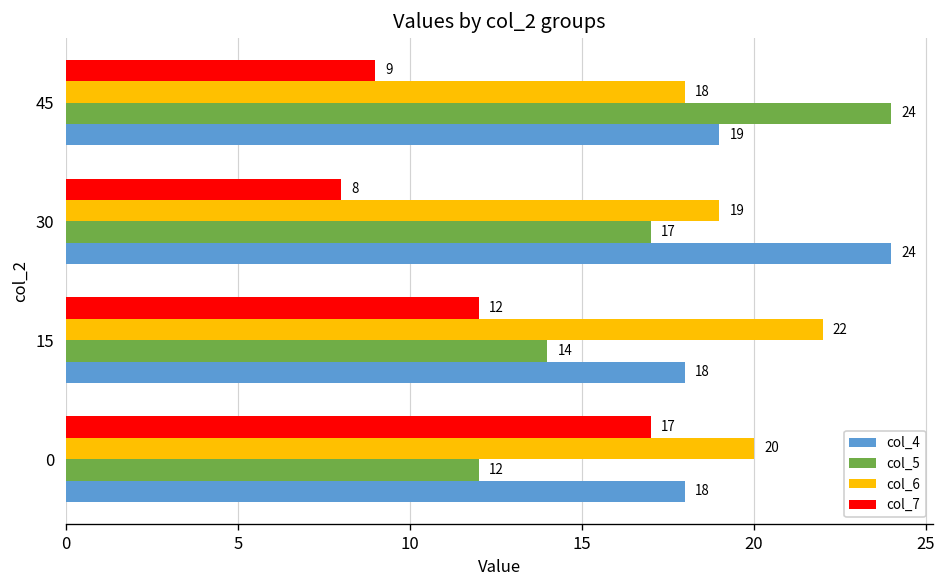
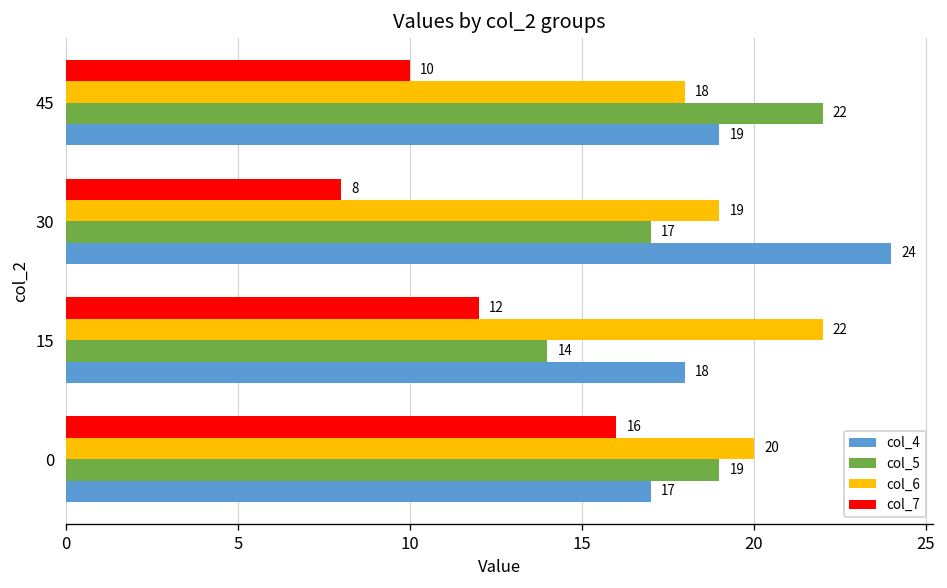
  {
    "col_4": {
      "45": 19,
      "30": 24,
      "15": 18,
-     "0": 18
+     "0": 17
    },
    "col_5": {
-     "45": 24,
+     "45": 22,
      "30": 17,
      "15": 14,
-     "0": 12
+     "0": 19
    },
    "col_6": {
      "45": 18,
      "30": 19,
      "15": 22,
      "0": 20
    },
    "col_7": {
-     "45": 9,
+     "45": 10,
      "30": 8,
      "15": 12,
-     "0": 17
+     "0": 16
    }
  }
